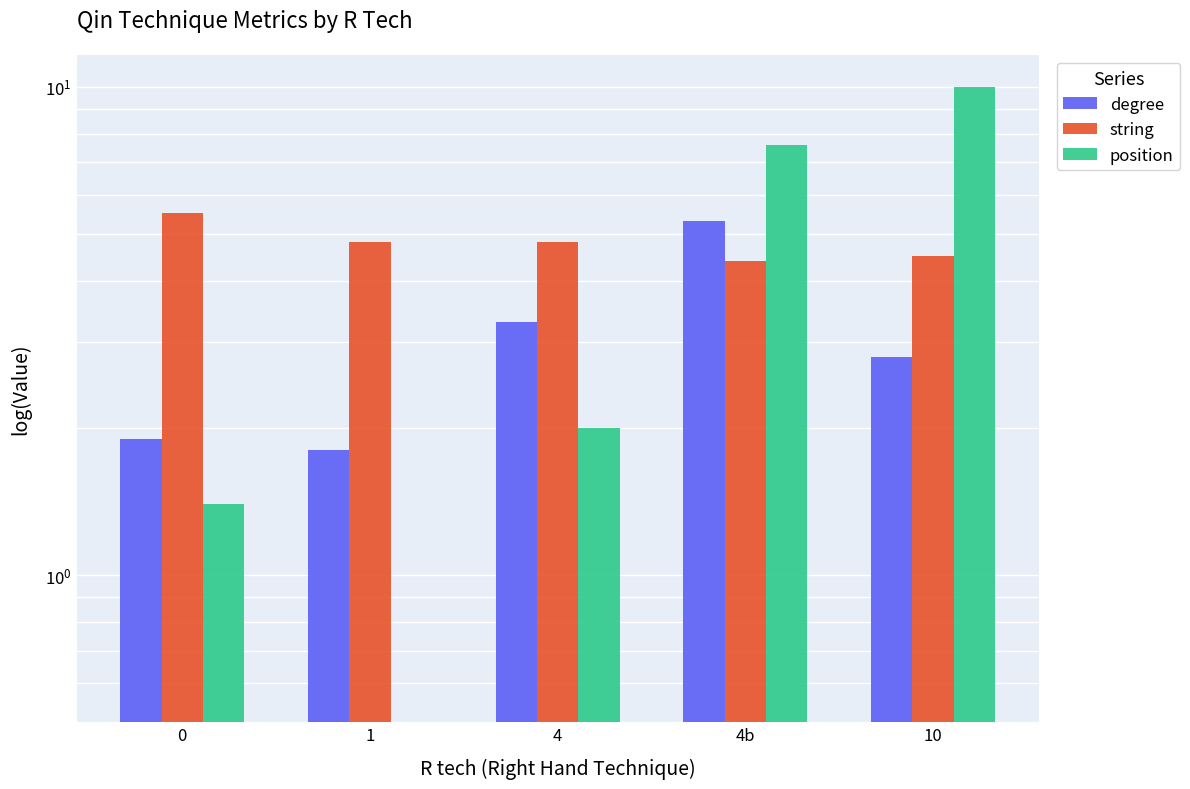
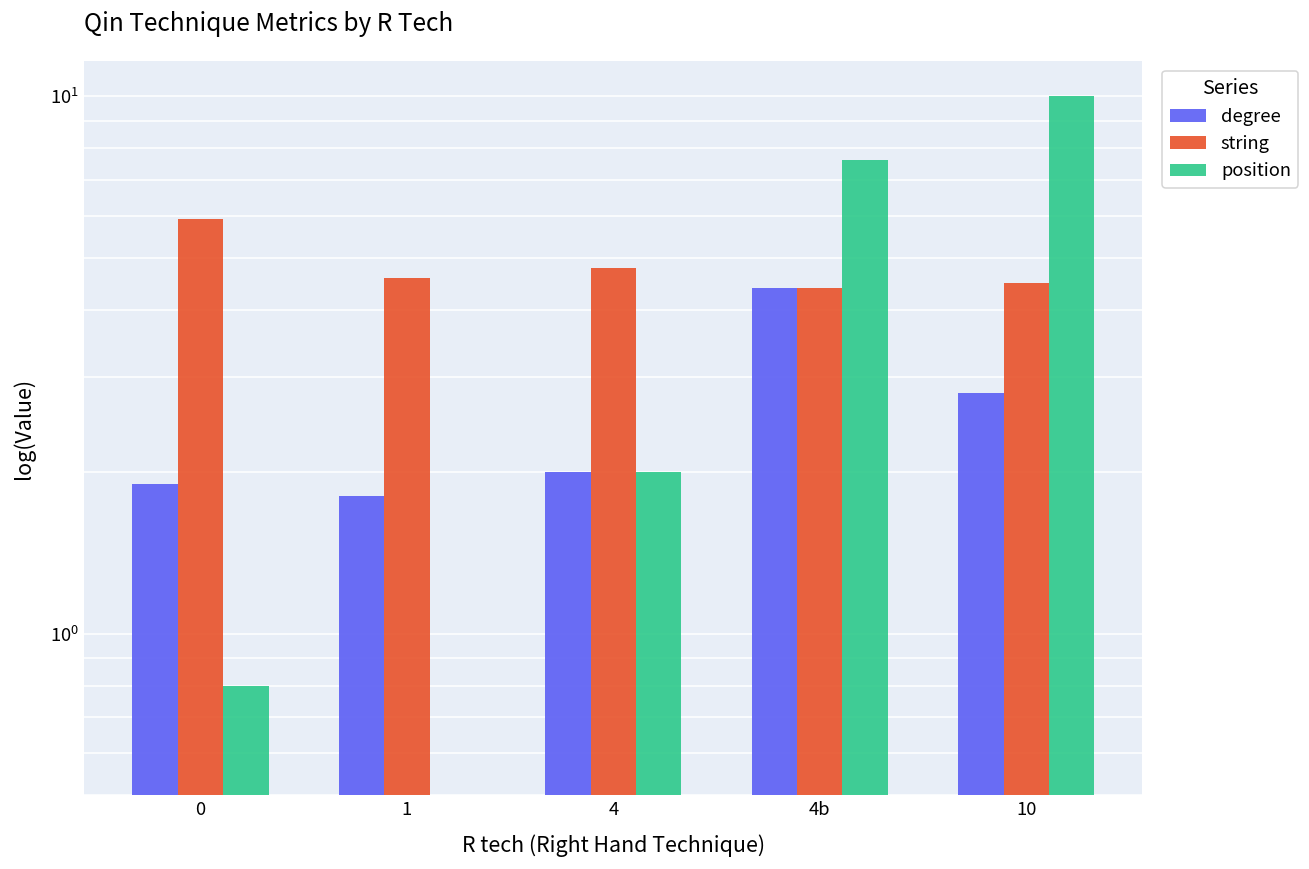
  {
    "degree": {
      "0": 1.9,
      "1": 1.8,
-     "4": 3.3,
-     "4b": 5.3,
+     "4": 2.0,
+     "4b": 4.4,
      "10": 2.8
    },
    "string": {
-     "0": 5.5,
-     "1": 4.8,
+     "0": 5.9,
+     "1": 4.6,
      "4": 4.8,
      "4b": 4.4,
      "10": 4.5
    },
    "position": {
-     "0": 1.4,
+     "0": 0.8,
      "1": 0.5,
      "4": 2.0,
      "4b": 7.6,
      "10": 10.0
    }
  }
